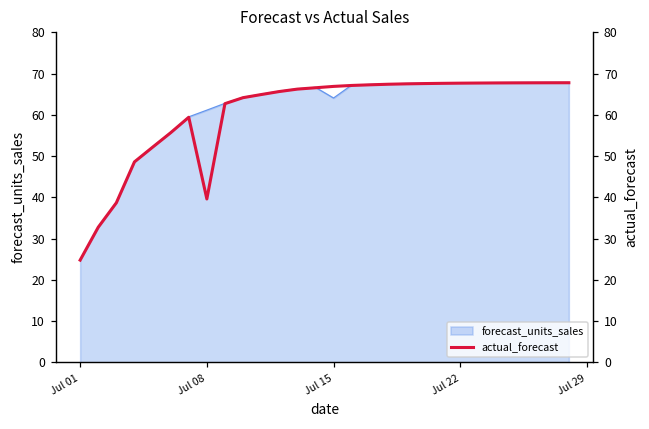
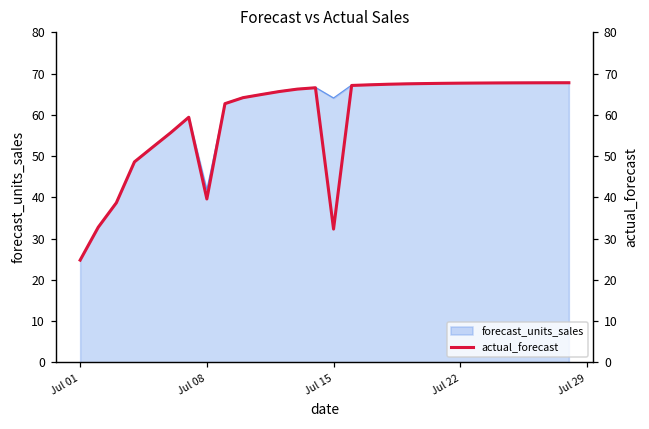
  {
    "forecast_units_sales": {
      "Jul 01": 25,
-     "Jul 08": 61,
+     "Jul 08": 42,
      "Jul 15": 64,
      "Jul 22": 68
    },
    "actual_forecast": {
      "Jul 01": 25,
      "Jul 08": 40,
-     "Jul 15": 67,
+     "Jul 15": 32,
      "Jul 22": 68
    }
  }
